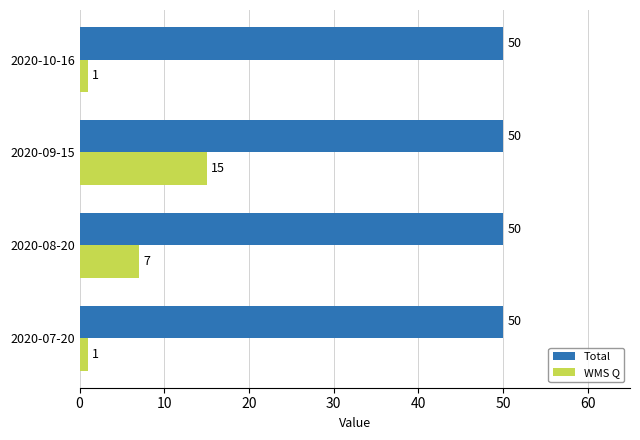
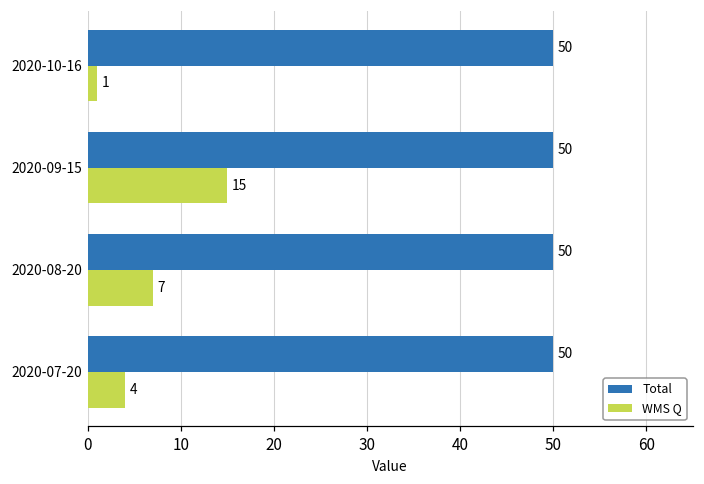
  {
    "Total": {
      "2020-10-16": 50,
      "2020-09-15": 50,
      "2020-08-20": 50,
      "2020-07-20": 50
    },
    "WMS Q": {
      "2020-10-16": 1,
      "2020-09-15": 15,
      "2020-08-20": 7,
-     "2020-07-20": 1
+     "2020-07-20": 4
    }
  }
